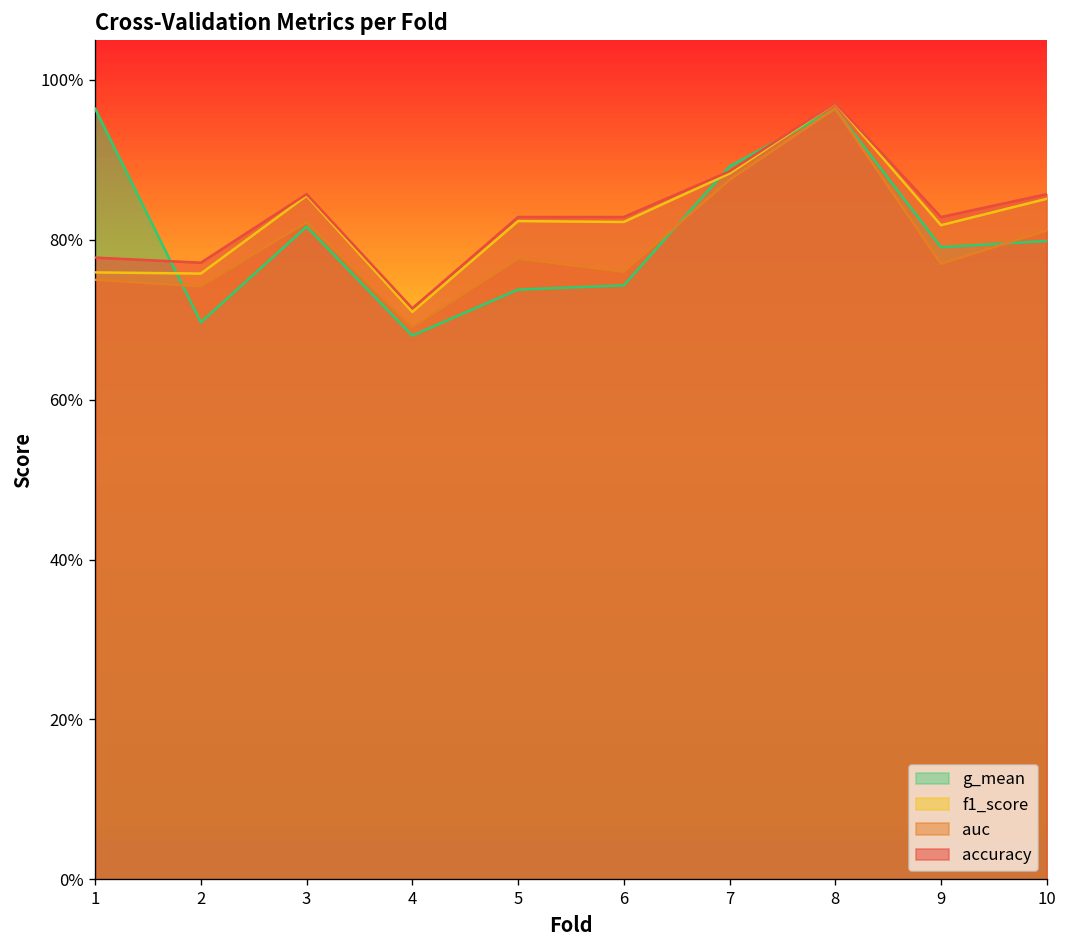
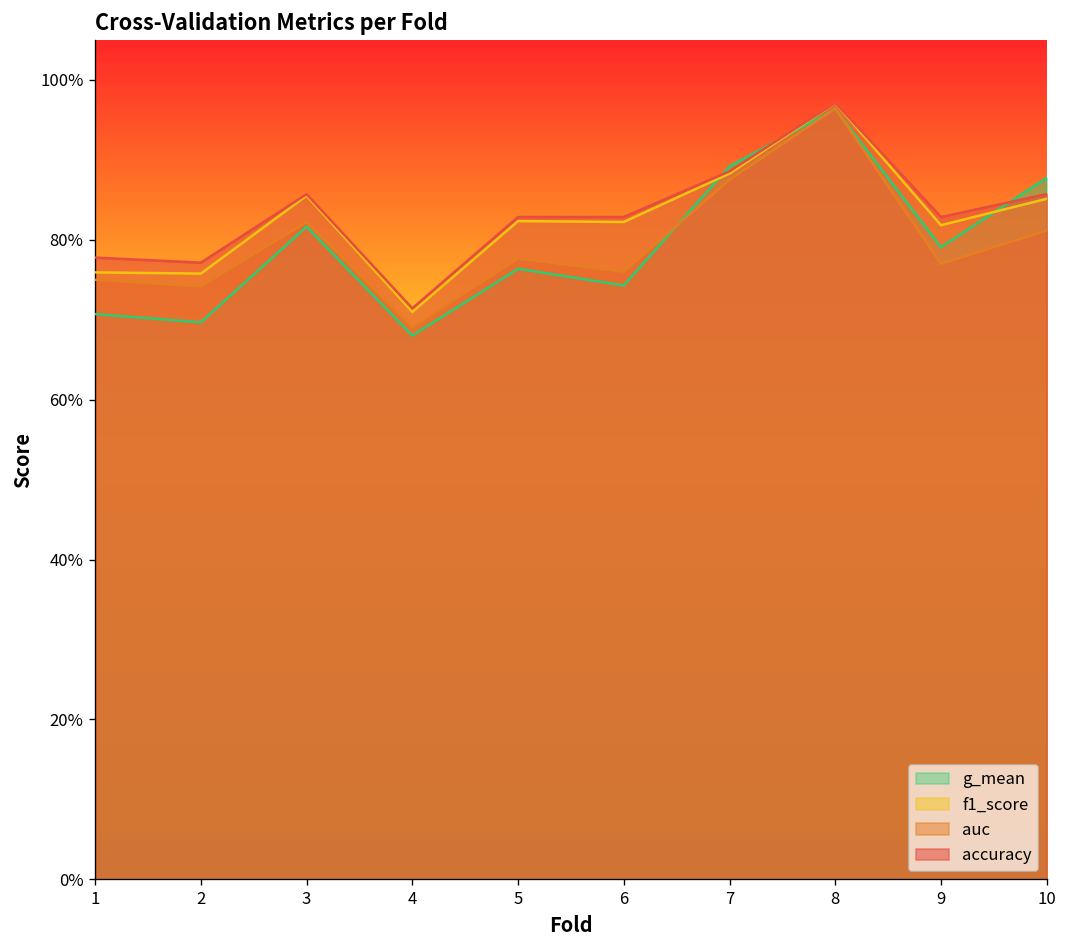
  {
    "g_mean": {
-     "1": "96%",
+     "1": "71%",
      "2": "70%",
      "3": "82%",
      "4": "68%",
-     "5": "74%",
+     "5": "76%",
      "6": "74%",
      "7": "89%",
      "9": "79%",
-     "10": "80%"
+     "10": "88%"
    }
  }
